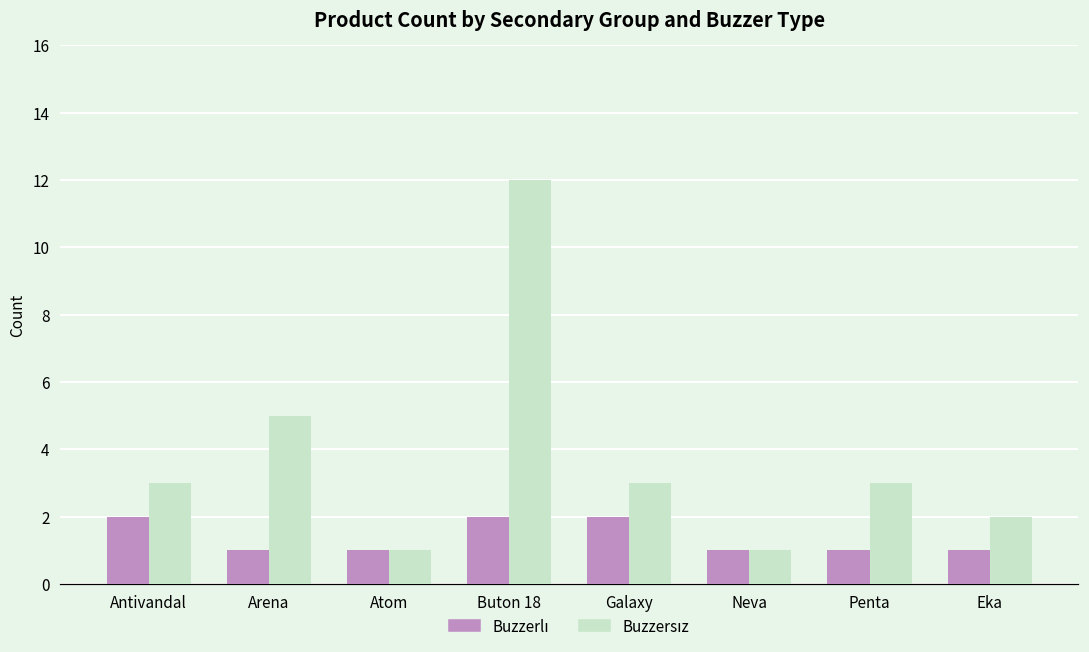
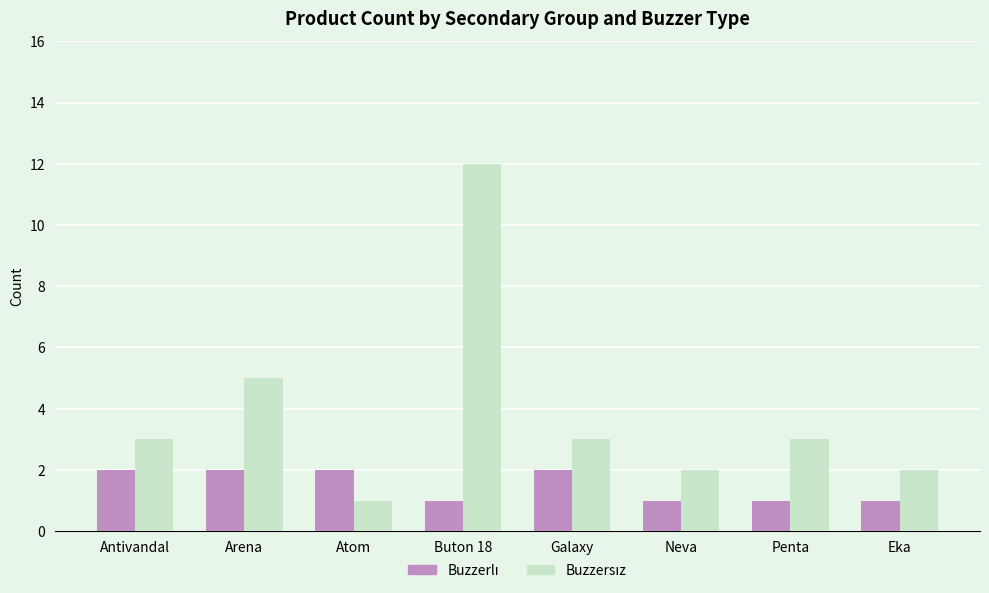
  {
    "Buzzerlı": {
      "Antivandal": 2,
-     "Arena": 1,
-     "Atom": 1,
-     "Buton 18": 2,
+     "Arena": 2,
+     "Atom": 2,
+     "Buton 18": 1,
      "Galaxy": 2,
      "Neva": 1,
      "Penta": 1,
      "Eka": 1
    },
    "Buzzersız": {
      "Antivandal": 3,
      "Arena": 5,
      "Atom": 1,
      "Buton 18": 12,
      "Galaxy": 3,
-     "Neva": 1,
+     "Neva": 2,
      "Penta": 3,
      "Eka": 2
    }
  }
